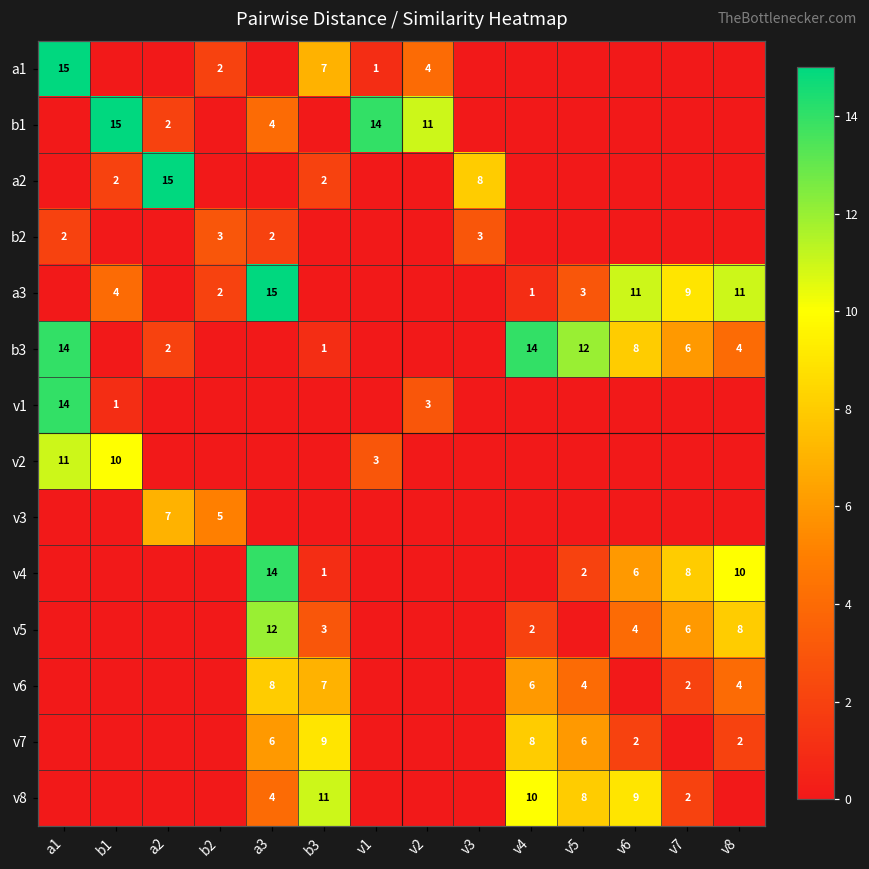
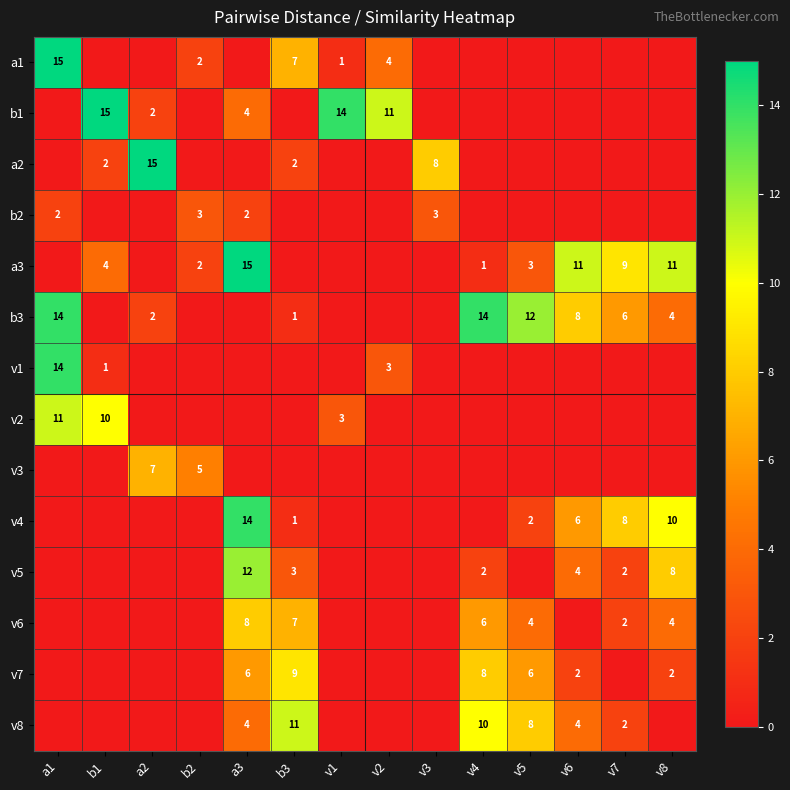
  {
    "a1": {
      "a1": 15,
      "b2": 2,
      "b3": 7,
      "v1": 1,
      "v2": 4
    },
    "b1": {
      "b1": 15,
      "a2": 2,
      "a3": 4,
      "v1": 14,
      "v2": 11
    },
    "a2": {
      "b1": 2,
      "a2": 15,
      "b3": 2,
      "v3": 8
    },
    "b2": {
      "a1": 2,
      "b2": 3,
      "a3": 2,
      "v3": 3
    },
    "a3": {
      "b1": 4,
      "b2": 2,
      "a3": 15,
      "v4": 1,
      "v5": 3,
      "v6": 11,
      "v7": 9,
      "v8": 11
    },
    "b3": {
      "a1": 14,
      "a2": 2,
      "b3": 1,
      "v4": 14,
      "v5": 12,
      "v6": 8,
      "v7": 6,
      "v8": 4
    },
    "v1": {
      "a1": 14,
      "b1": 1,
      "v2": 3
    },
    "v2": {
      "a1": 11,
      "b1": 10,
      "v1": 3
    },
    "v3": {
      "a2": 7,
      "b2": 5
    },
    "v4": {
      "a3": 14,
      "b3": 1,
      "v5": 2,
      "v6": 6,
      "v7": 8,
      "v8": 10
    },
    "v5": {
      "a3": 12,
      "b3": 3,
      "v4": 2,
      "v6": 4,
-     "v7": 6,
+     "v7": 2,
      "v8": 8
    },
    "v6": {
      "a3": 8,
      "b3": 7,
      "v4": 6,
      "v5": 4,
      "v7": 2,
      "v8": 4
    },
    "v7": {
      "a3": 6,
      "b3": 9,
      "v4": 8,
      "v5": 6,
      "v6": 2,
      "v8": 2
    },
    "v8": {
      "a3": 4,
      "b3": 11,
      "v4": 10,
      "v5": 8,
-     "v6": 9,
+     "v6": 4,
      "v7": 2
    }
  }
